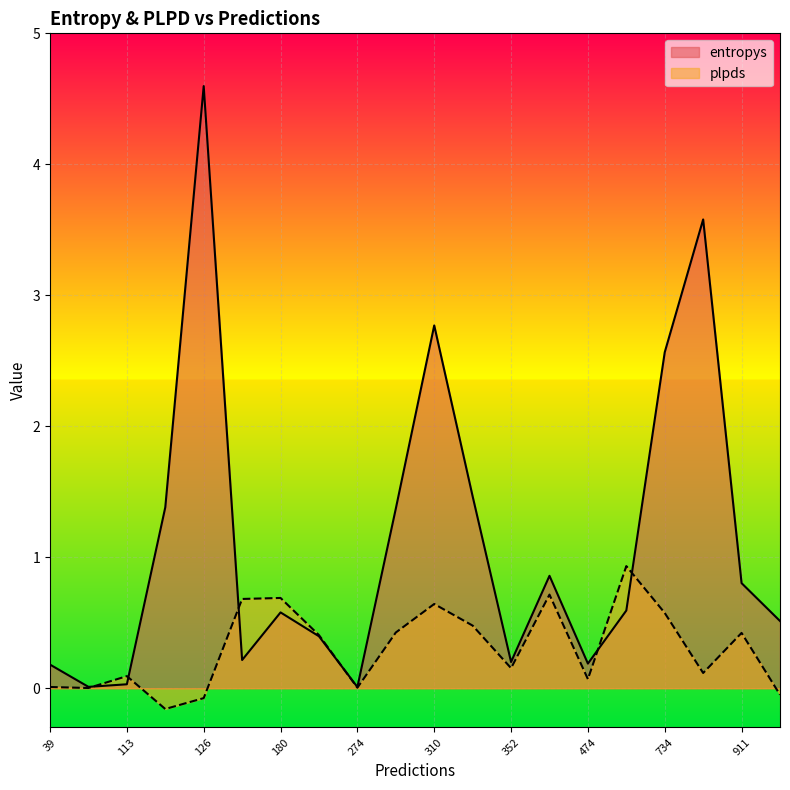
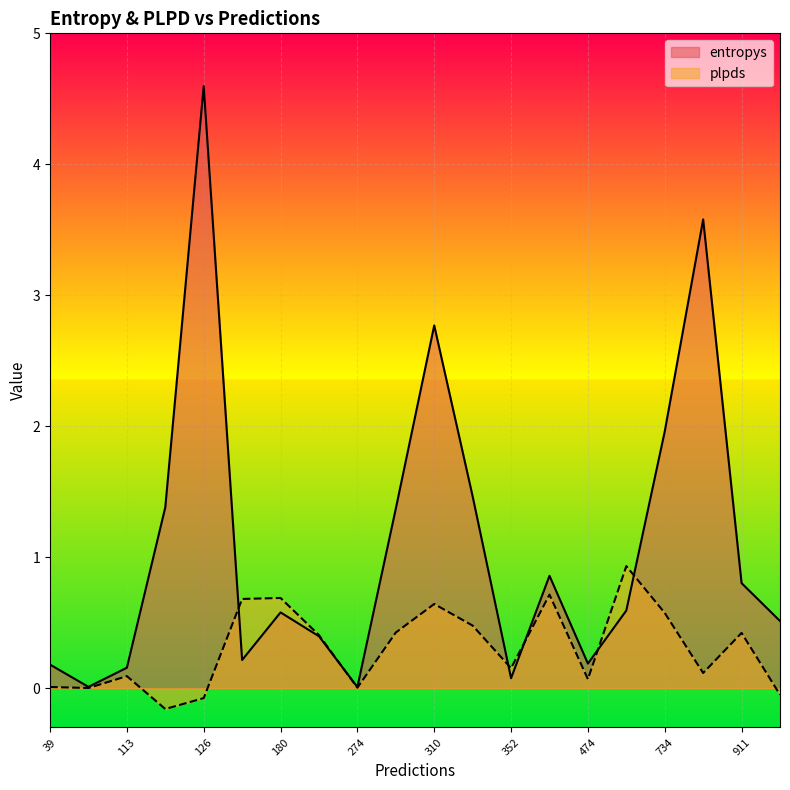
  {
    "entropys": {
      "39": 0.18,
-     "113": 0.03,
+     "113": 0.16,
      "126": 4.60,
      "180": 0.58,
      "310": 2.77,
-     "352": 0.20,
+     "352": 0.08,
      "474": 0.19,
-     "734": 2.57,
+     "734": 1.96,
      "911": 0.80
    }
  }
